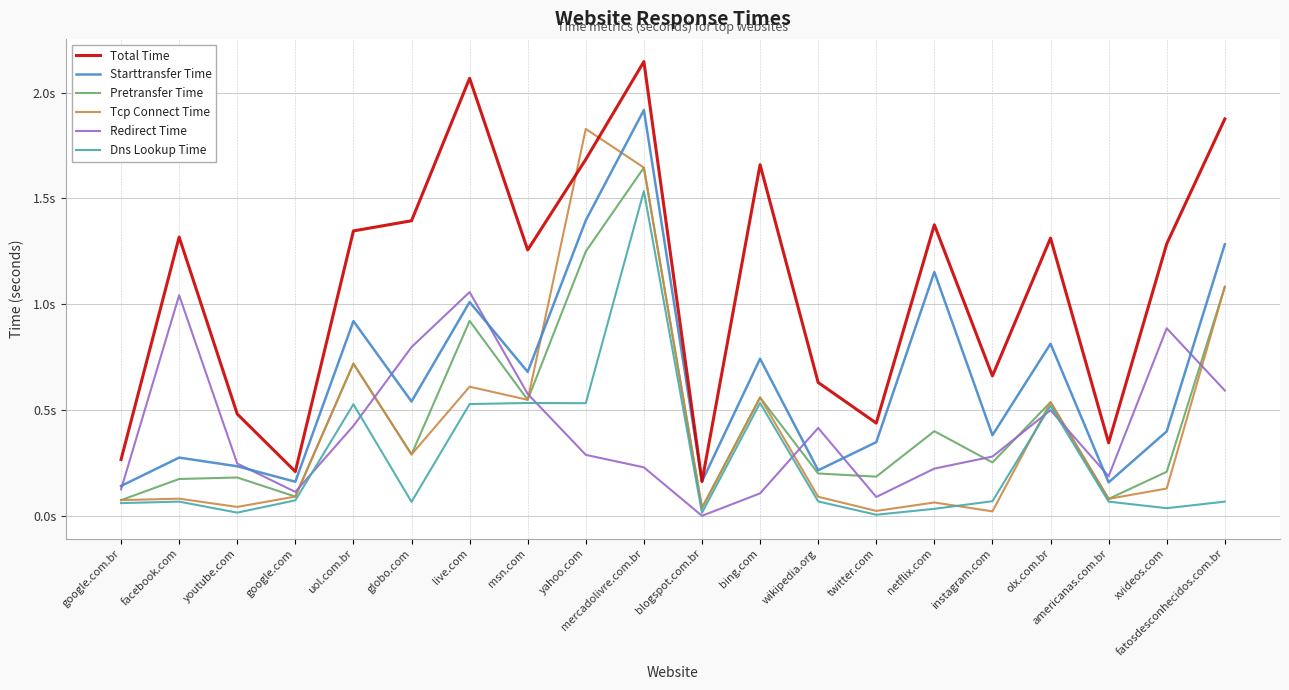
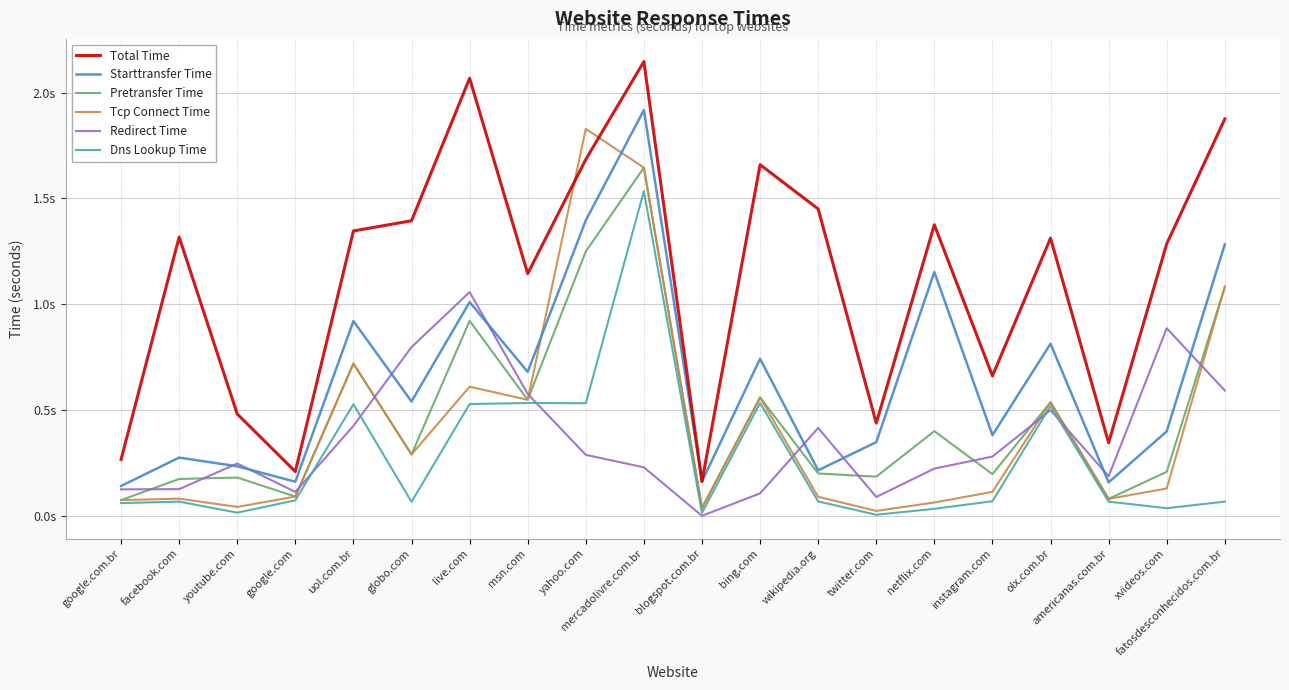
  {
    "Total Time": {
      "google.com.br": "0.27s",
      "facebook.com": "1.32s",
      "youtube.com": "0.48s",
      "google.com": "0.21s",
      "uol.com.br": "1.35s",
      "globo.com": "1.39s",
      "live.com": "2.07s",
-     "msn.com": "1.26s",
+     "msn.com": "1.14s",
      "yahoo.com": "1.68s",
      "mercadolivre.com.br": "2.15s",
      "bing.com": "1.66s",
-     "wikipedia.org": "0.63s",
+     "wikipedia.org": "1.45s",
      "twitter.com": "0.44s",
      "netflix.com": "1.38s",
      "instagram.com": "0.66s",
      "olx.com.br": "1.31s",
      "americanas.com.br": "0.35s",
      "xvideos.com": "1.29s",
      "fatosdesconhecidos.com.br": "1.88s"
    },
    "Pretransfer Time": {
      "facebook.com": "0.17s",
      "youtube.com": "0.18s",
      "live.com": "0.92s",
      "yahoo.com": "1.25s",
      "wikipedia.org": "0.20s",
      "twitter.com": "0.19s",
      "netflix.com": "0.40s",
-     "instagram.com": "0.25s",
+     "instagram.com": "0.20s",
      "xvideos.com": "0.21s"
    },
    "Tcp Connect Time": {
      "facebook.com": "0.08s",
      "youtube.com": "0.04s",
      "live.com": "0.61s",
      "yahoo.com": "1.83s",
      "wikipedia.org": "0.09s",
      "twitter.com": "0.02s",
      "netflix.com": "0.06s",
-     "instagram.com": "0.02s",
+     "instagram.com": "0.11s",
      "xvideos.com": "0.13s"
    },
    "Redirect Time": {
      "google.com.br": "0.13s",
-     "facebook.com": "1.04s",
+     "facebook.com": "0.13s",
      "youtube.com": "0.25s",
      "google.com": "0.11s",
      "uol.com.br": "0.43s",
      "globo.com": "0.80s",
      "live.com": "1.06s",
      "msn.com": "0.58s",
      "yahoo.com": "0.29s",
      "mercadolivre.com.br": "0.23s",
      "blogspot.com.br": "0.00s",
      "bing.com": "0.11s",
      "wikipedia.org": "0.42s",
      "twitter.com": "0.09s",
      "netflix.com": "0.22s",
      "instagram.com": "0.28s",
      "olx.com.br": "0.50s",
      "americanas.com.br": "0.19s",
      "xvideos.com": "0.89s",
      "fatosdesconhecidos.com.br": "0.59s"
    }
  }
